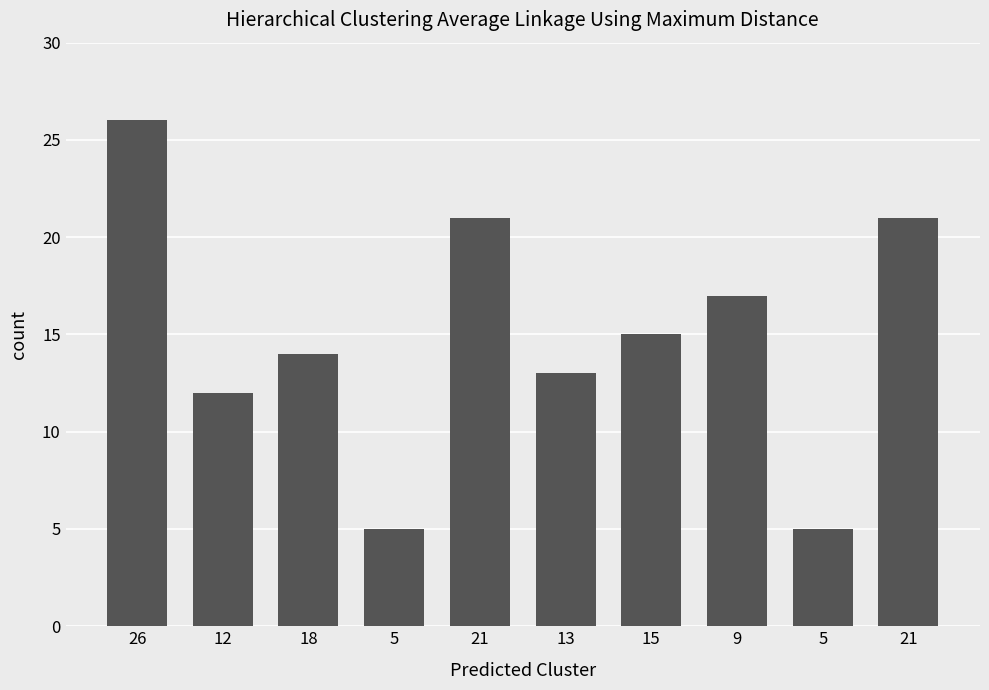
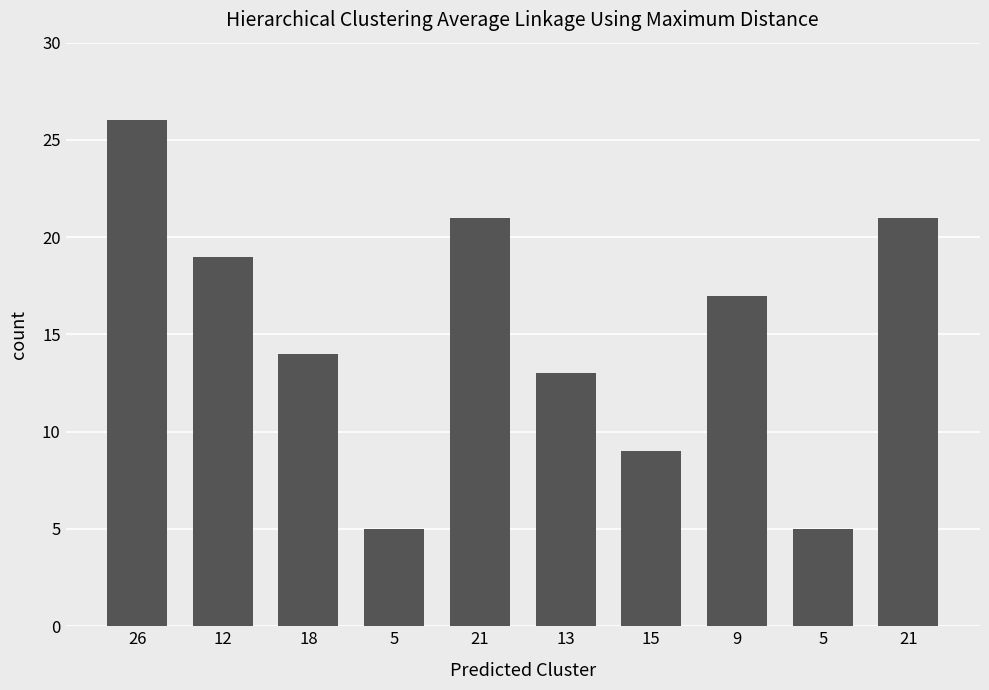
  {
    "26": 26,
-   "12": 12,
+   "12": 19,
    "18": 14,
    "13": 13,
-   "15": 15,
+   "15": 9,
    "9": 17
  }
